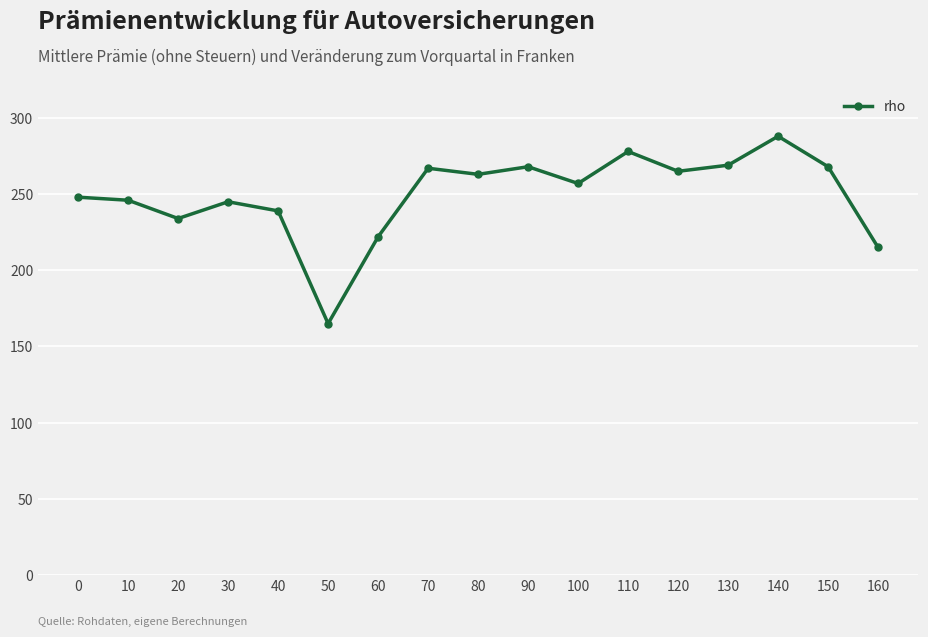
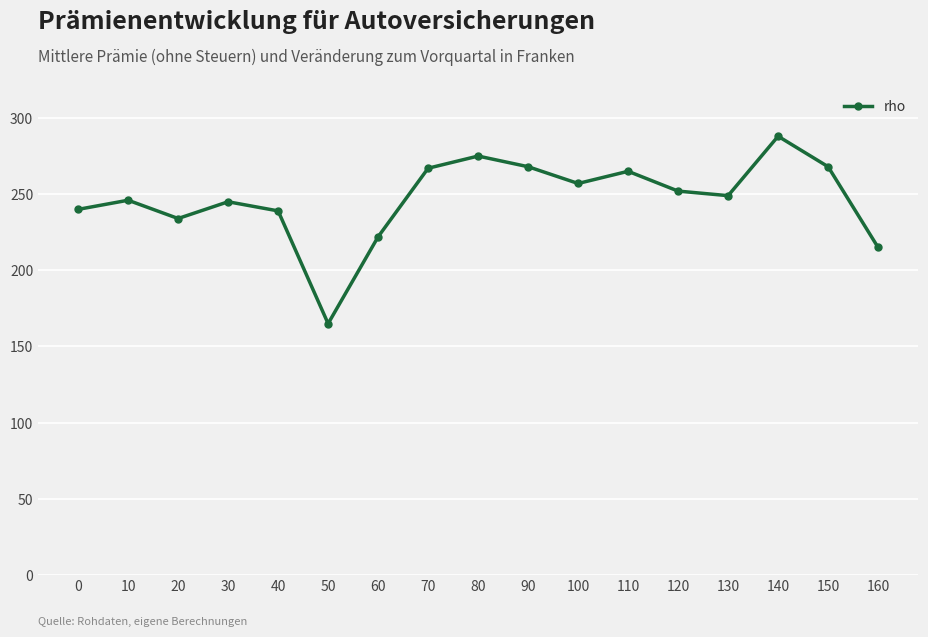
  {
-   "0": 248,
+   "0": 240,
    "10": 246,
    "20": 234,
    "30": 245,
    "40": 239,
    "50": 165,
    "60": 222,
    "70": 267,
-   "80": 263,
+   "80": 275,
    "90": 268,
    "100": 257,
-   "110": 278,
-   "120": 265,
-   "130": 269,
+   "110": 265,
+   "120": 252,
+   "130": 249,
    "140": 288,
    "150": 268,
    "160": 215
  }
